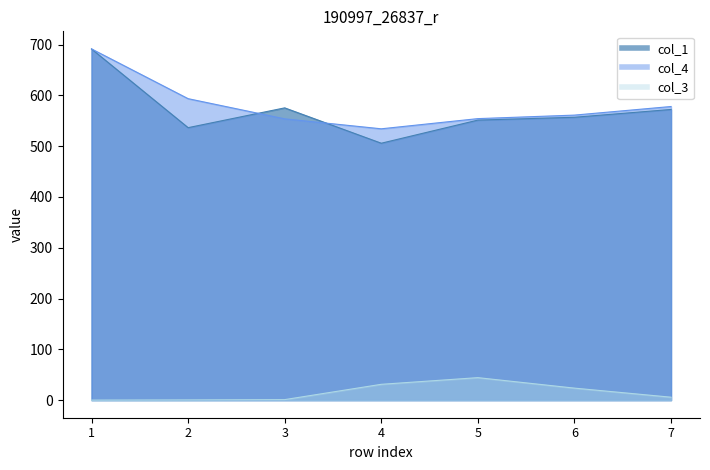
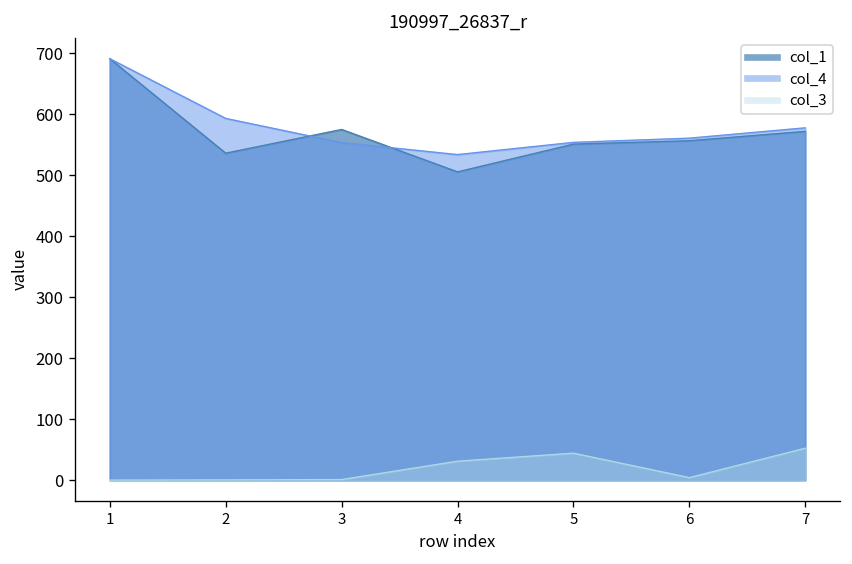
  {
    "col_1": {
      "2": 540,
      "3": 580,
      "4": 510,
      "7": 570
    },
    "col_4": {
      "2": 590,
      "3": 550,
      "4": 530,
      "7": 580
    },
    "col_3": {
      "1": 0,
      "2": 0,
      "3": 0,
      "4": 30,
      "5": 40,
-     "6": 20,
-     "7": 10
+     "6": 0,
+     "7": 50
    }
  }
